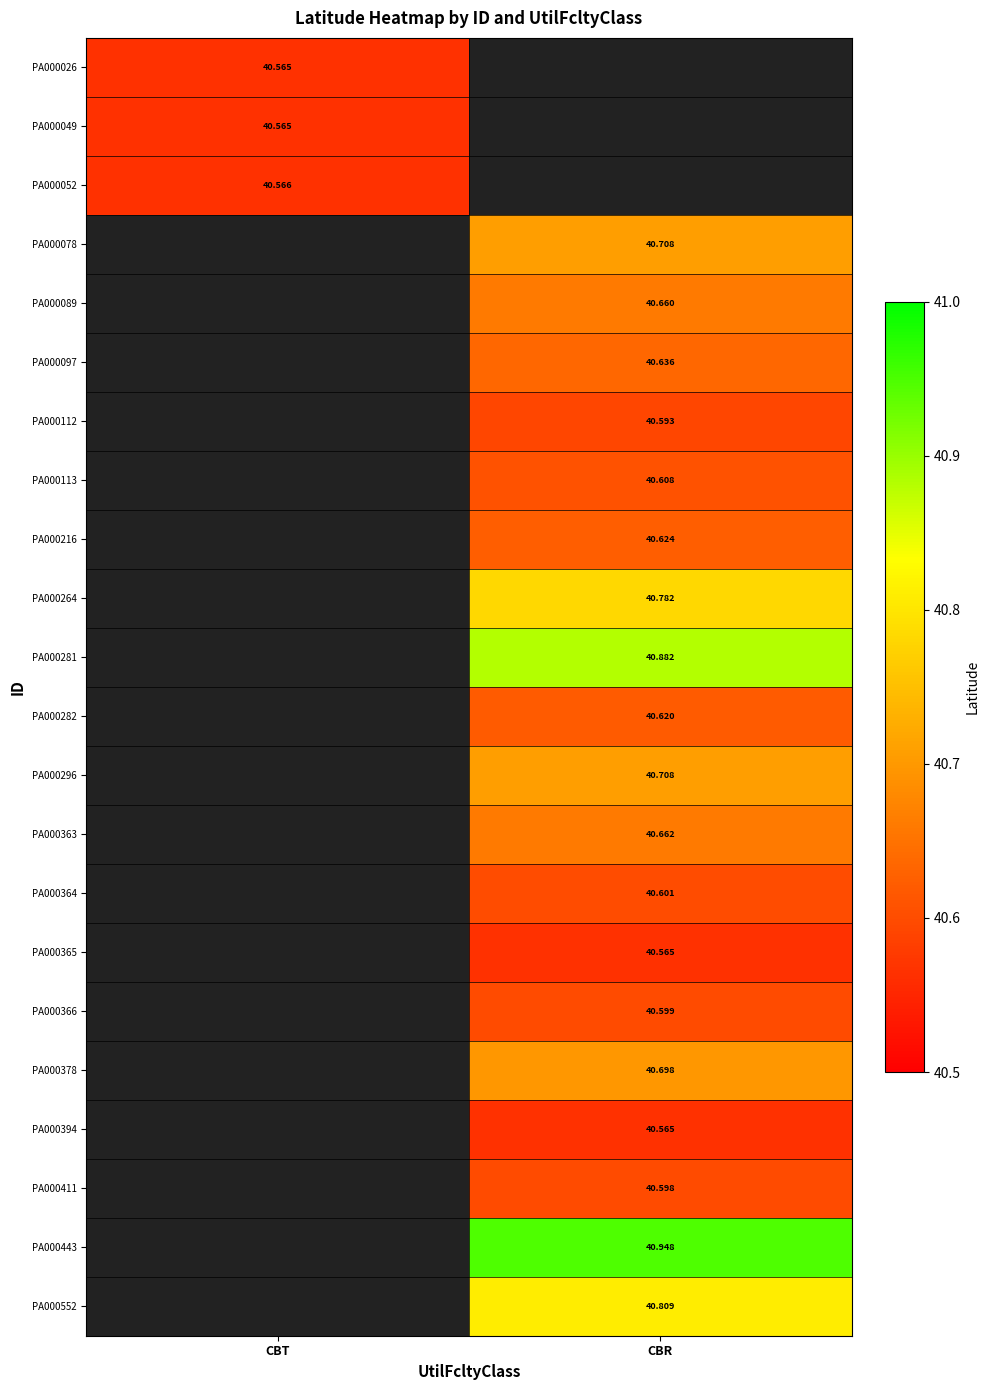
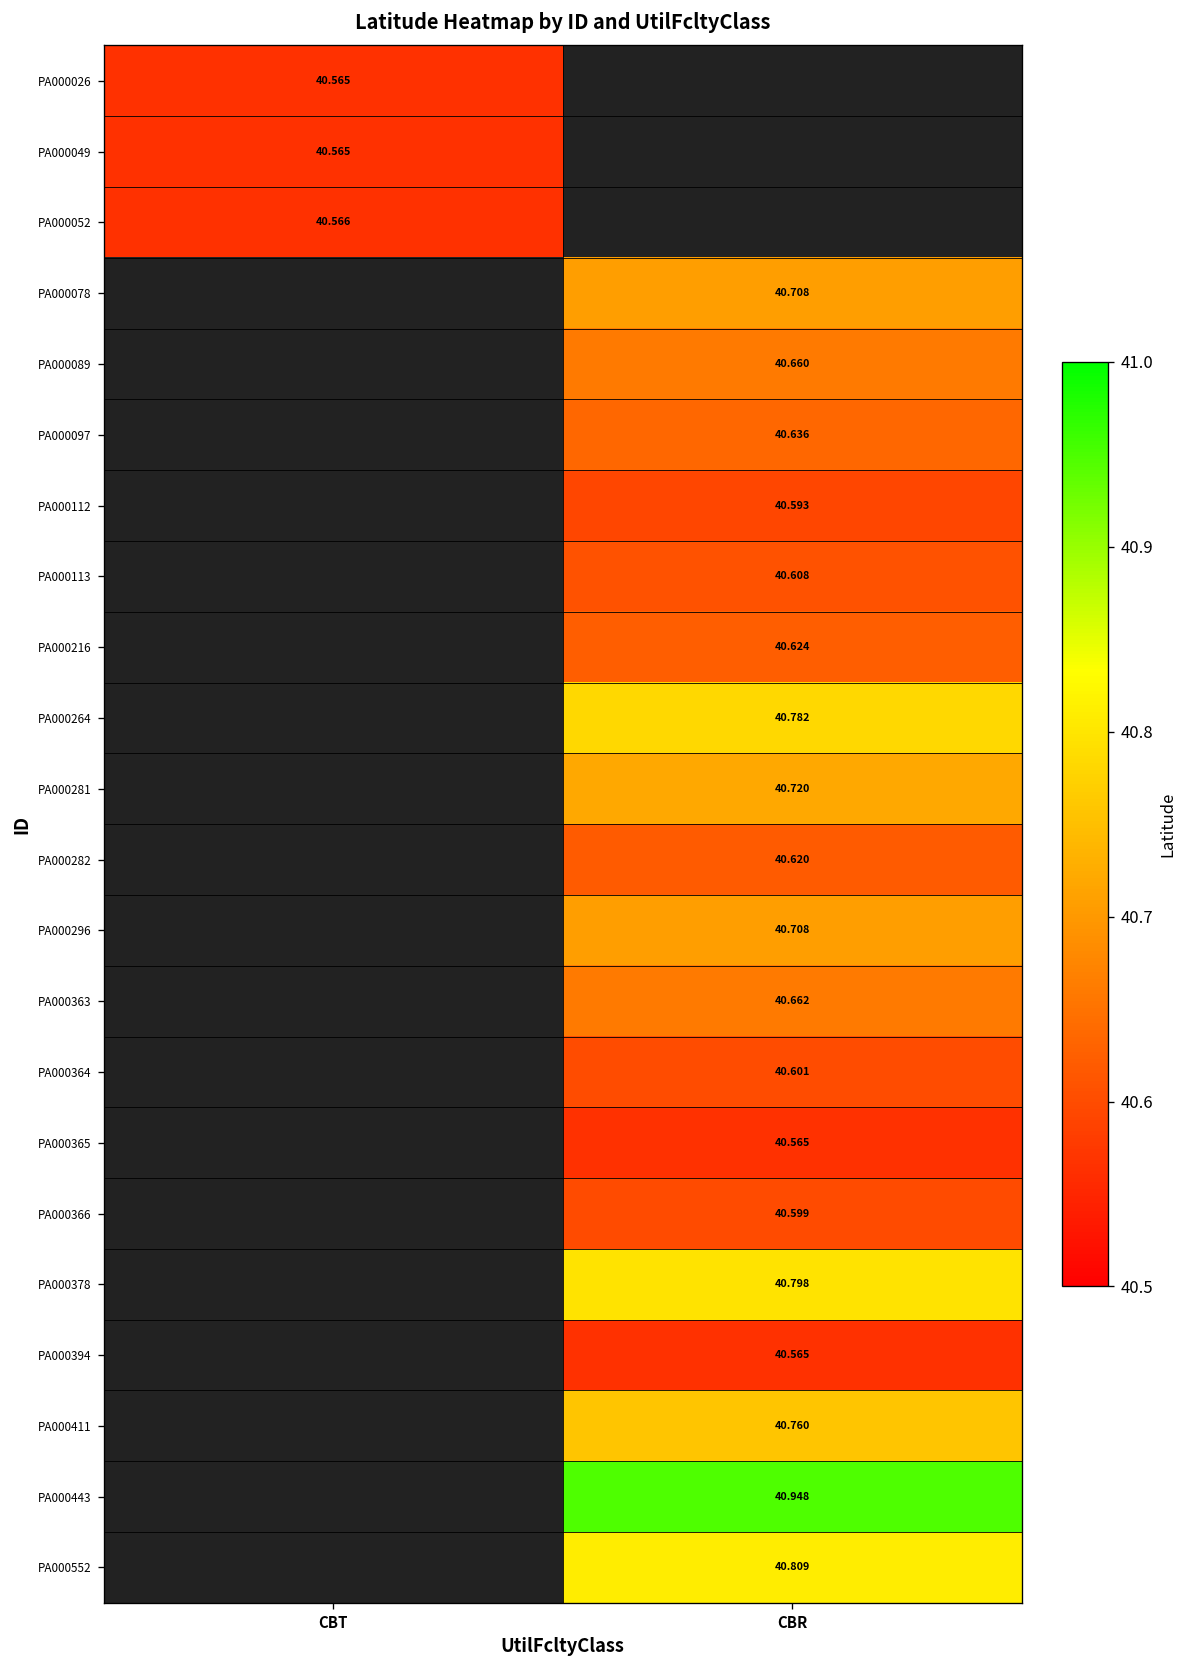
  {
    "PA000026": {
      "CBT": 40.565
    },
    "PA000049": {
      "CBT": 40.565
    },
    "PA000052": {
      "CBT": 40.566
    },
    "PA000078": {
      "CBR": 40.708
    },
    "PA000089": {
      "CBR": 40.660
    },
    "PA000097": {
      "CBR": 40.636
    },
    "PA000112": {
      "CBR": 40.593
    },
    "PA000113": {
      "CBR": 40.608
    },
    "PA000216": {
      "CBR": 40.624
    },
    "PA000264": {
      "CBR": 40.782
    },
    "PA000281": {
-     "CBR": 40.882
+     "CBR": 40.720
    },
    "PA000282": {
      "CBR": 40.620
    },
    "PA000296": {
      "CBR": 40.708
    },
    "PA000363": {
      "CBR": 40.662
    },
    "PA000364": {
      "CBR": 40.601
    },
    "PA000365": {
      "CBR": 40.565
    },
    "PA000366": {
      "CBR": 40.599
    },
    "PA000378": {
-     "CBR": 40.698
+     "CBR": 40.798
    },
    "PA000394": {
      "CBR": 40.565
    },
    "PA000411": {
-     "CBR": 40.598
+     "CBR": 40.760
    },
    "PA000443": {
      "CBR": 40.948
    },
    "PA000552": {
      "CBR": 40.809
    }
  }
